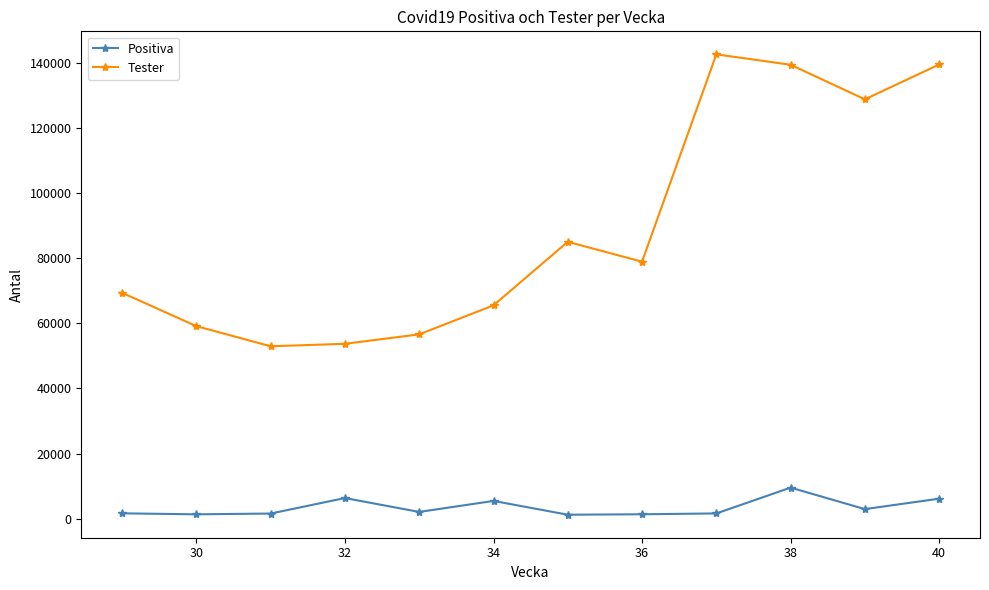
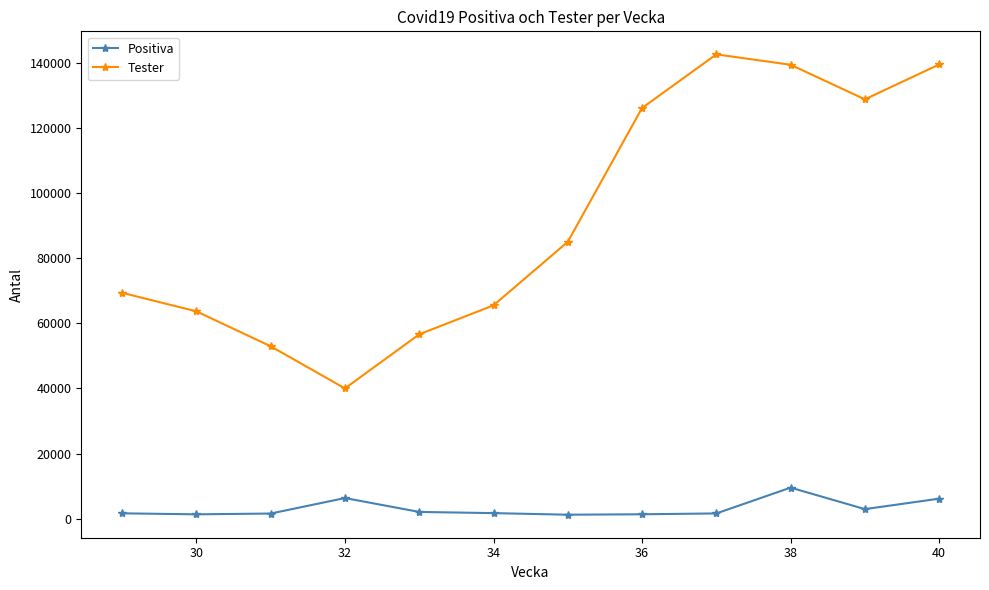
  {
    "Positiva": {
      "30": 1000,
      "32": 6000,
-     "34": 5000,
+     "34": 2000,
      "36": 1000,
      "38": 10000,
      "40": 6000
    },
    "Tester": {
-     "30": 59000,
-     "32": 54000,
+     "30": 64000,
+     "32": 40000,
      "34": 66000,
-     "36": 79000,
+     "36": 126000,
      "38": 139000,
      "40": 140000
    }
  }
